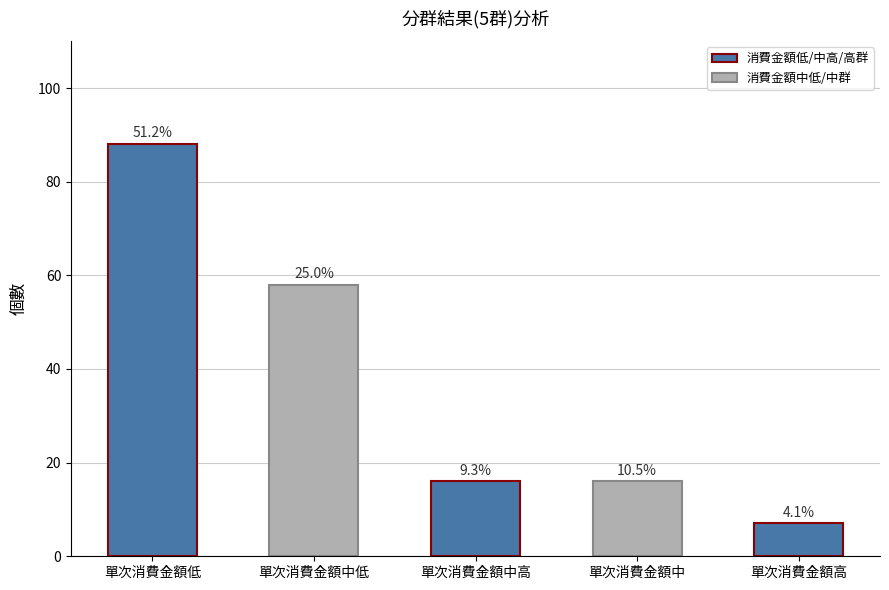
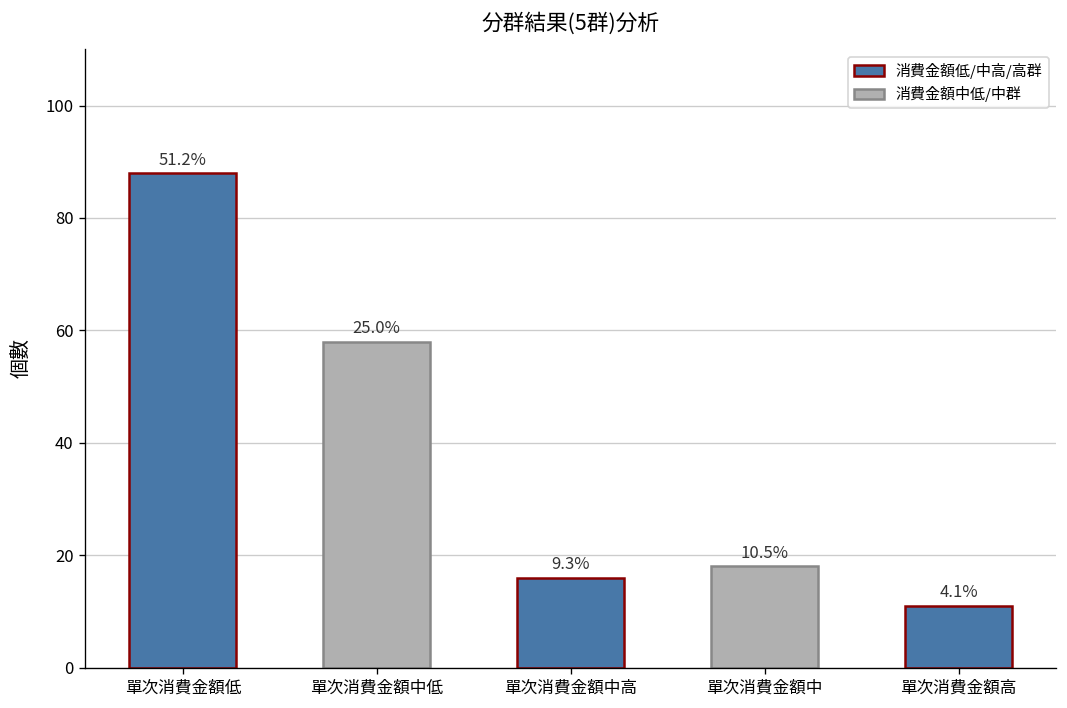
  {
-   "單次消費金額中": 16,
-   "單次消費金額高": 7
+   "單次消費金額中": 18,
+   "單次消費金額高": 11
  }
